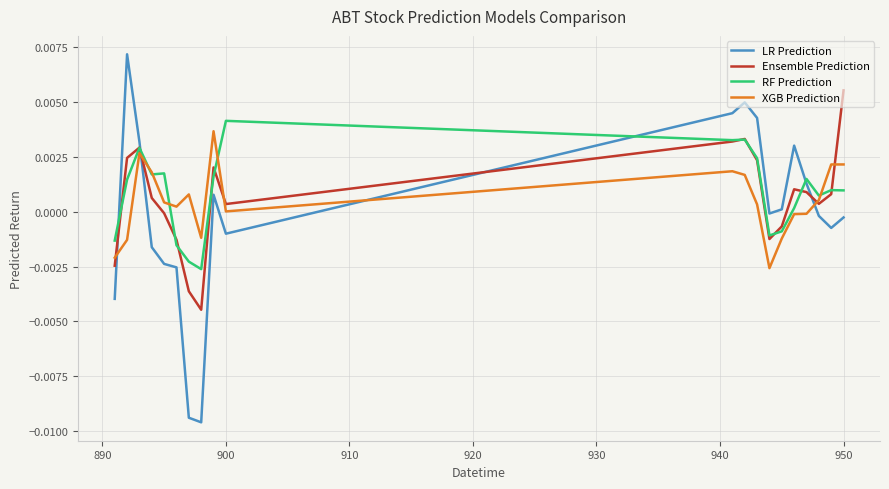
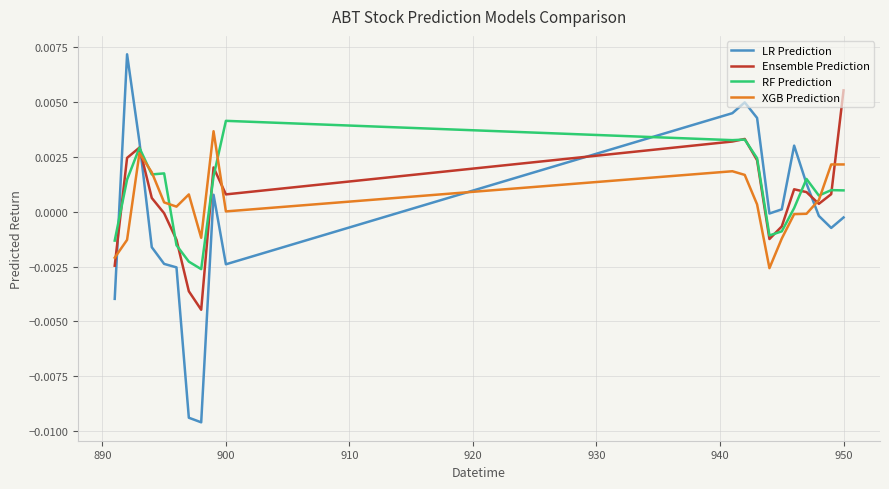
  {
    "LR Prediction": {
-     "900": -0.0010,
+     "900": -0.0024,
      "950": -0.0003
    },
    "Ensemble Prediction": {
-     "900": 0.0003
+     "900": 0.0008
    },
    "RF Prediction": {
      "900": 0.0041,
      "950": 0.0010
    },
    "XGB Prediction": {
      "900": 0.0000,
      "950": 0.0021
    }
  }
